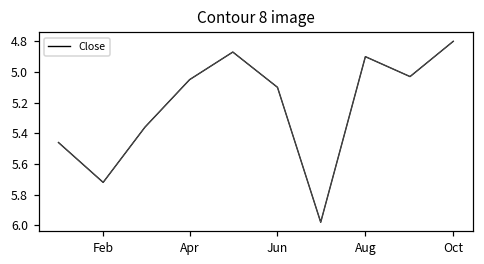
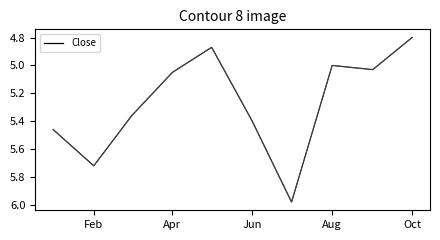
  {
    "Feb": 5.72,
    "Apr": 5.05,
-   "Jun": 5.1,
-   "Aug": 4.9,
+   "Jun": 5.4,
+   "Aug": 5.0,
    "Oct": 4.8
  }
